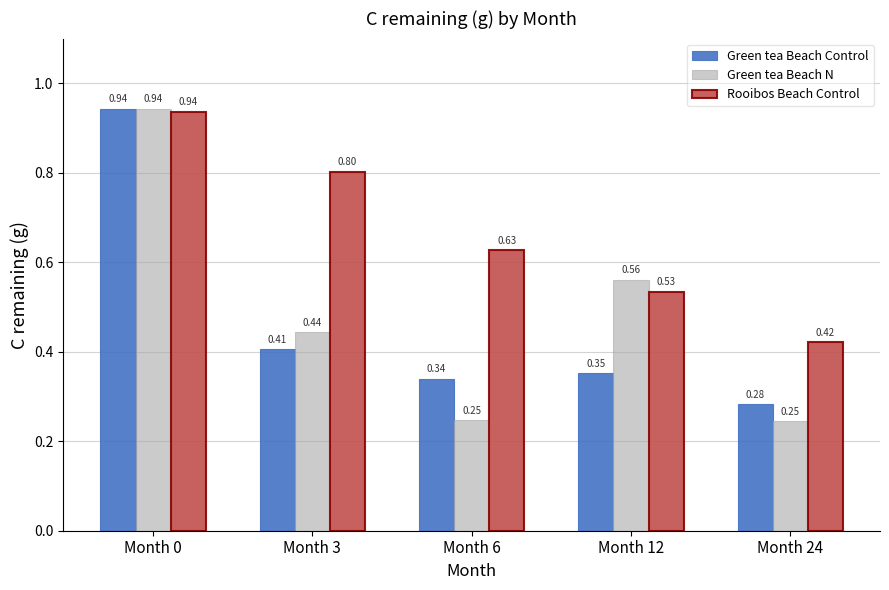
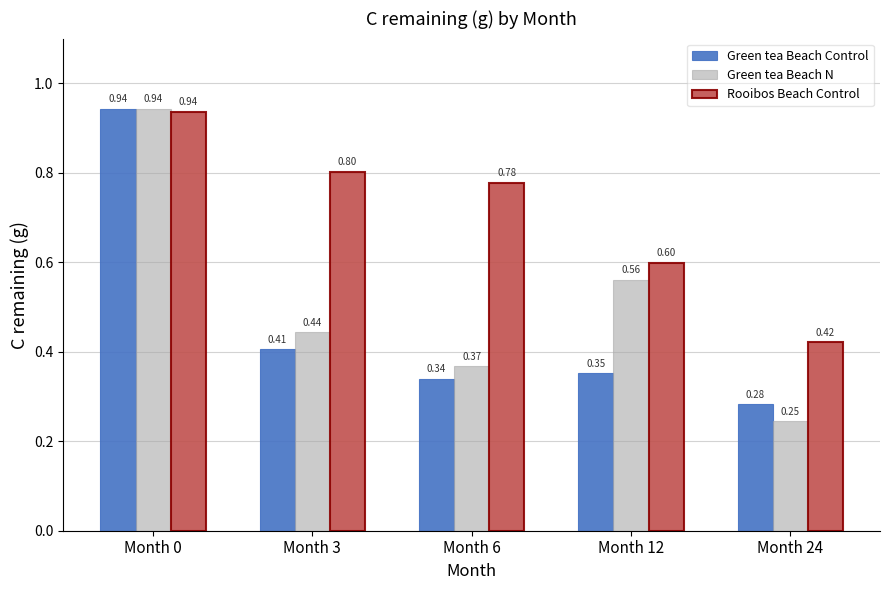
  {
    "Green tea Beach Control": {
      "Month 0": 0.94,
      "Month 3": 0.41,
      "Month 6": 0.34,
      "Month 12": 0.35,
      "Month 24": 0.28
    },
    "Green tea Beach N": {
      "Month 0": 0.94,
      "Month 3": 0.44,
-     "Month 6": 0.25,
+     "Month 6": 0.37,
      "Month 12": 0.56,
      "Month 24": 0.25
    },
    "Rooibos Beach Control": {
      "Month 0": 0.94,
      "Month 3": 0.80,
-     "Month 6": 0.63,
-     "Month 12": 0.53,
+     "Month 6": 0.78,
+     "Month 12": 0.60,
      "Month 24": 0.42
    }
  }
